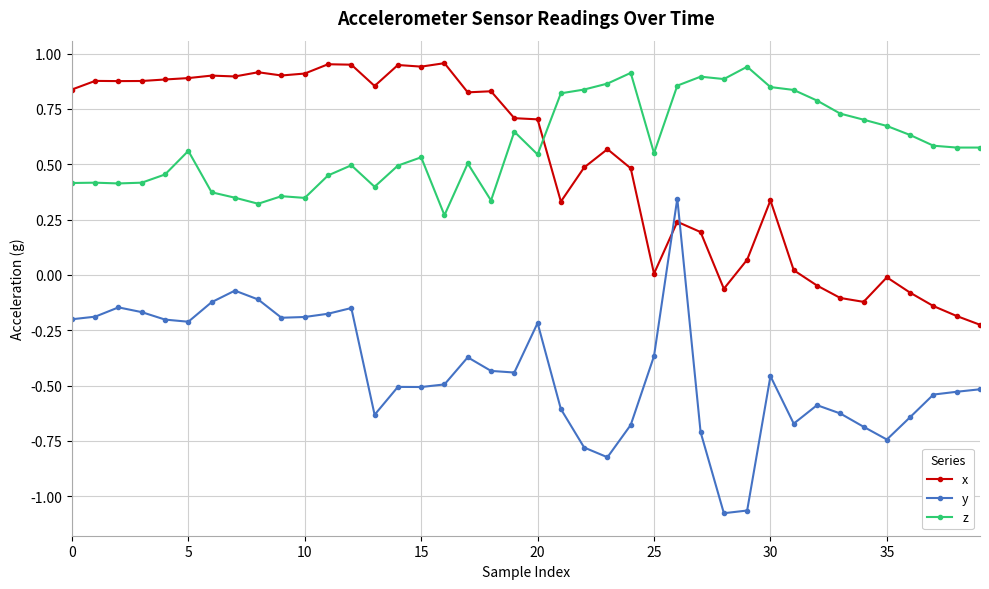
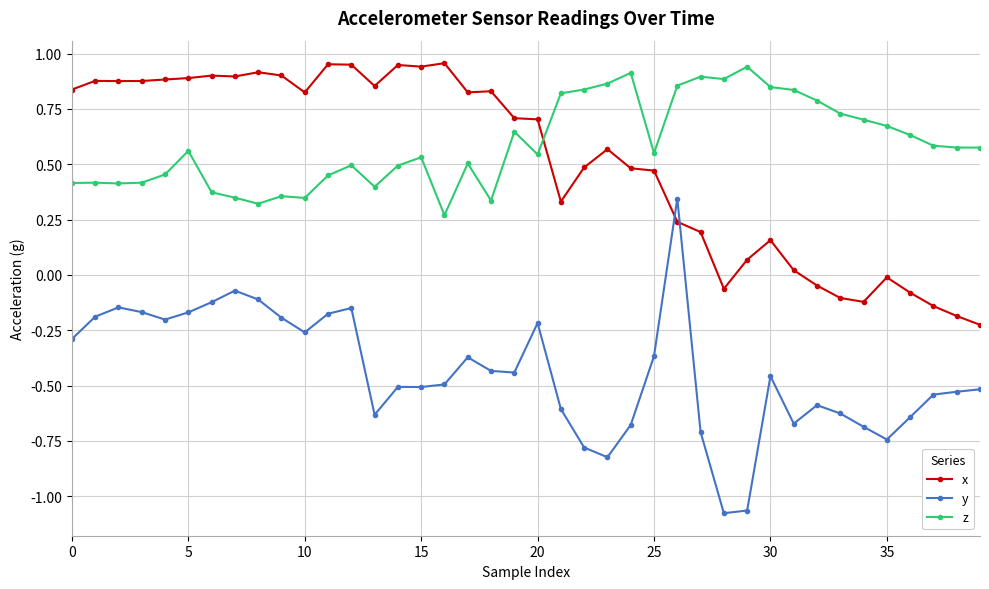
  {
    "x": {
      "0": 0.84,
      "5": 0.89,
-     "10": 0.91,
+     "10": 0.82,
      "15": 0.94,
      "20": 0.70,
-     "25": 0.01,
-     "30": 0.34,
+     "25": 0.47,
+     "30": 0.16,
      "35": -0.01
    },
    "y": {
-     "0": -0.20,
-     "5": -0.21,
-     "10": -0.19,
+     "0": -0.29,
+     "5": -0.17,
+     "10": -0.26,
      "15": -0.51,
      "20": -0.22,
      "25": -0.37,
      "30": -0.46,
      "35": -0.74
    },
    "z": {
      "0": 0.42,
      "5": 0.56,
      "10": 0.35,
      "15": 0.53,
      "20": 0.54,
      "25": 0.55,
      "30": 0.85,
      "35": 0.67
    }
  }
